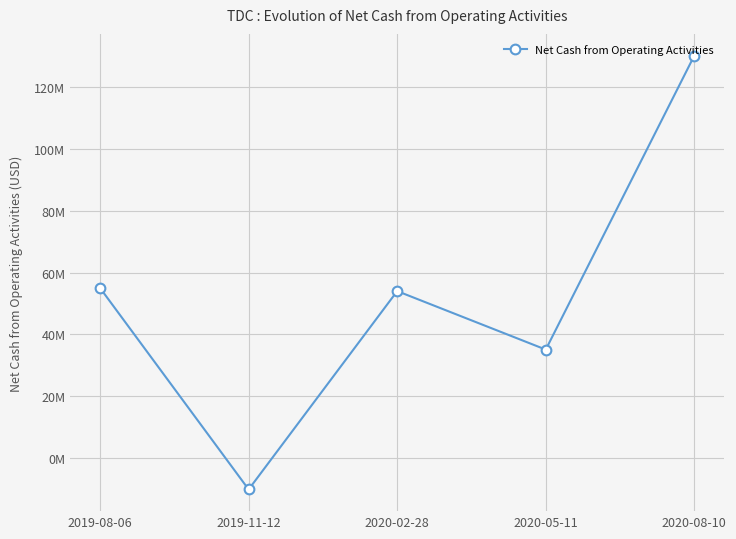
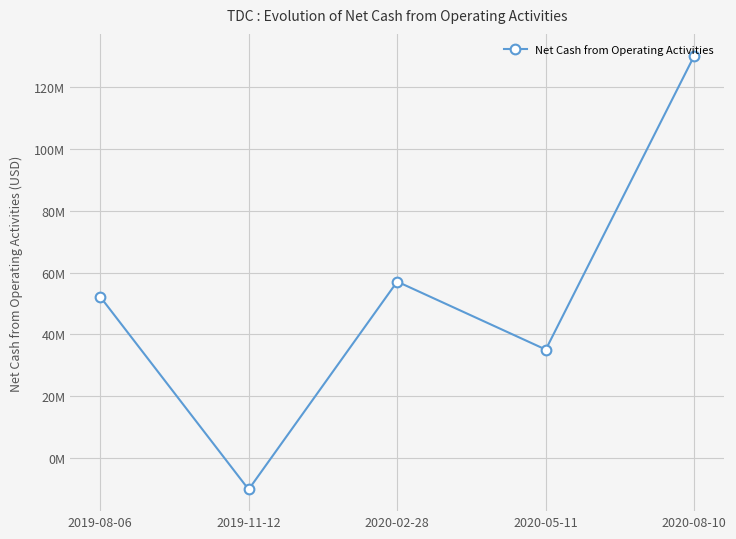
  {
-   "2019-08-06": 55000000,
+   "2019-08-06": 52000000,
    "2019-11-12": -10000000,
-   "2020-02-28": 54000000,
+   "2020-02-28": 57000000,
    "2020-05-11": 35000000,
    "2020-08-10": 130000000
  }
